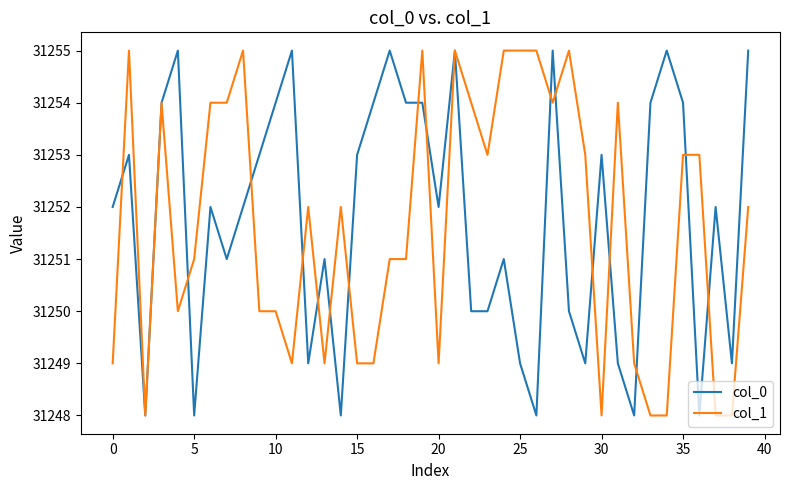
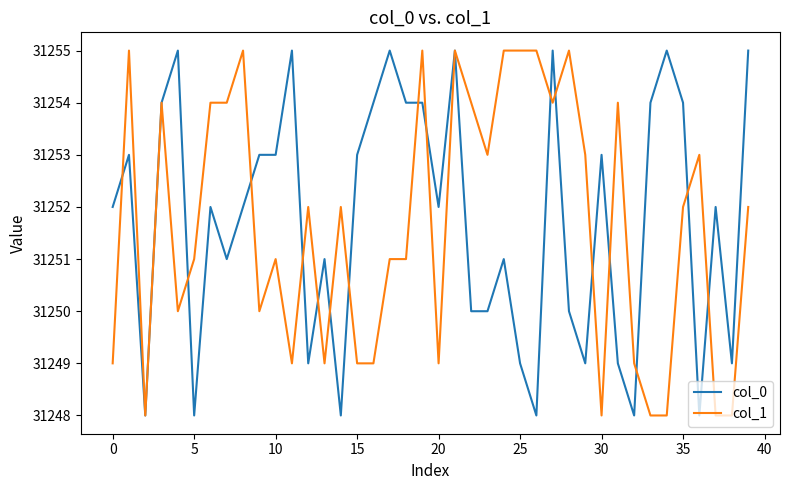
  {
    "col_0": {
      "0": 31252,
      "5": 31248,
-     "10": 31254,
+     "10": 31253,
      "15": 31253,
      "20": 31252,
      "25": 31249,
      "30": 31253,
      "35": 31254
    },
    "col_1": {
      "0": 31249,
      "5": 31251,
-     "10": 31250,
+     "10": 31251,
      "15": 31249,
      "20": 31249,
      "25": 31255,
      "30": 31248,
-     "35": 31253
+     "35": 31252
    }
  }
